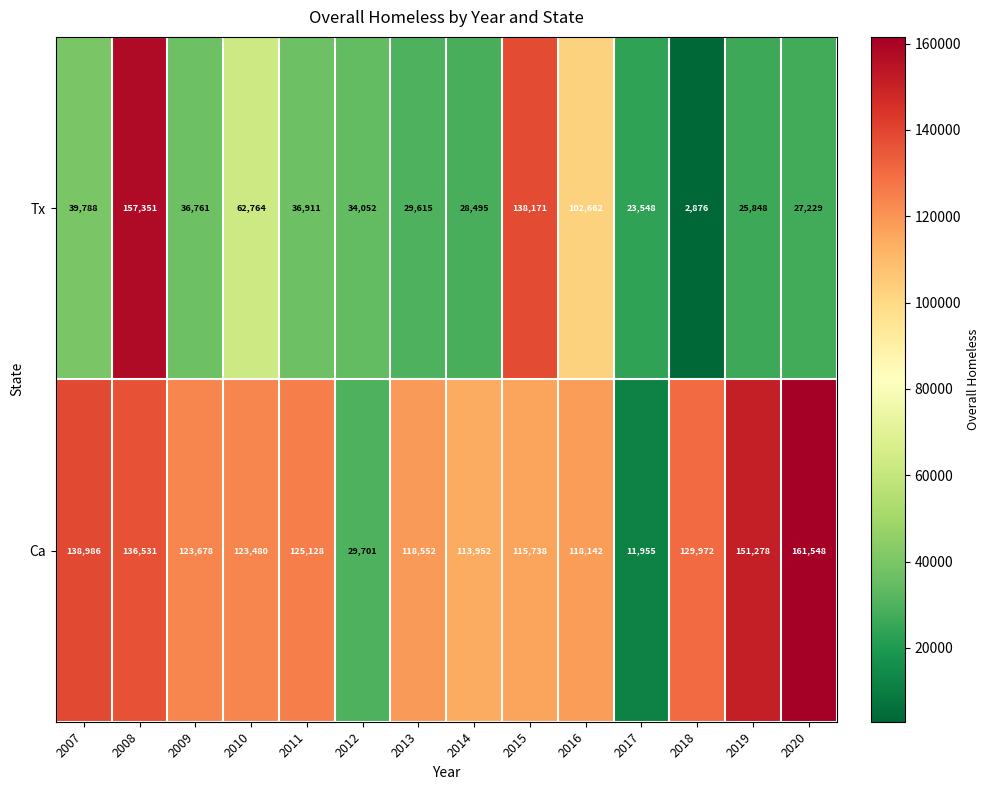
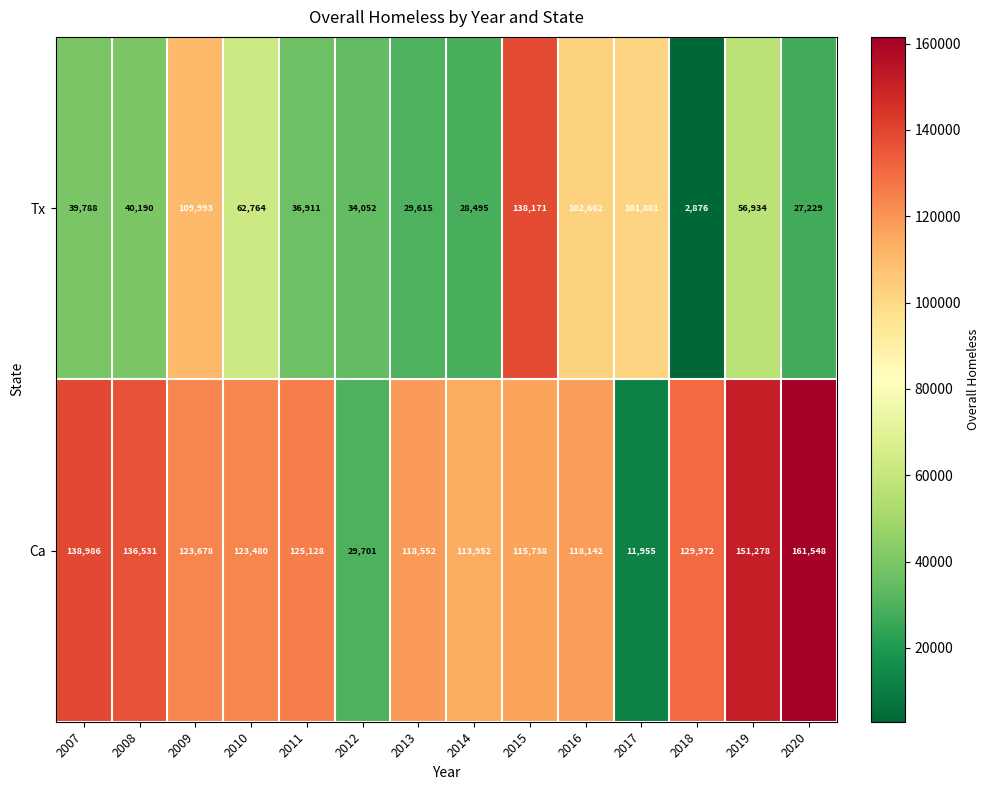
  {
    "Tx": {
      "2007": "39,788",
-     "2008": "157,351",
-     "2009": "36,761",
+     "2008": "40,190",
+     "2009": "109,993",
      "2010": "62,764",
      "2011": "36,911",
      "2012": "34,052",
      "2013": "29,615",
      "2014": "28,495",
      "2015": "138,171",
      "2016": "102,662",
-     "2017": "23,548",
+     "2017": "101,881",
      "2018": "2,876",
-     "2019": "25,848",
+     "2019": "56,934",
      "2020": "27,229"
    },
    "Ca": {
      "2007": "138,986",
      "2008": "136,531",
      "2009": "123,678",
      "2010": "123,480",
      "2011": "125,128",
      "2012": "29,701",
      "2013": "118,552",
      "2014": "113,952",
      "2015": "115,738",
      "2016": "118,142",
      "2017": "11,955",
      "2018": "129,972",
      "2019": "151,278",
      "2020": "161,548"
    }
  }
